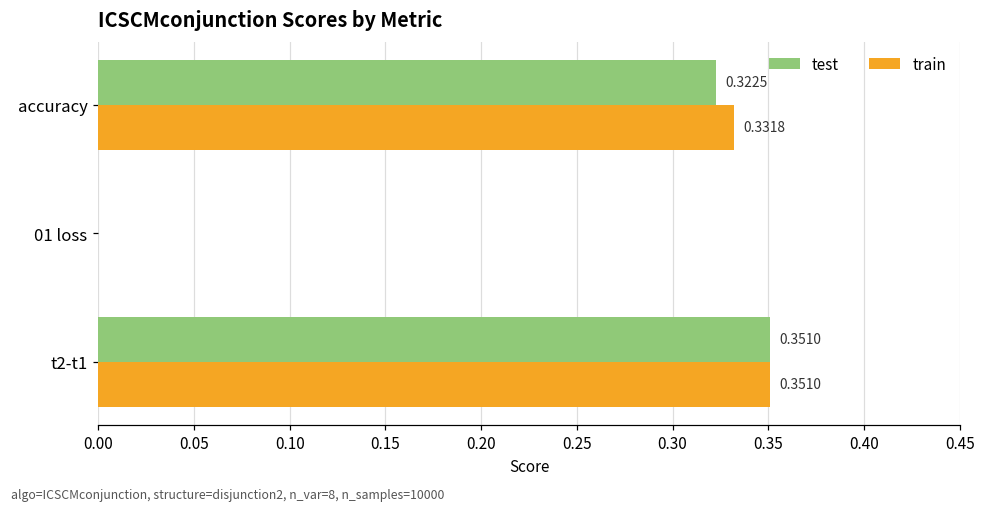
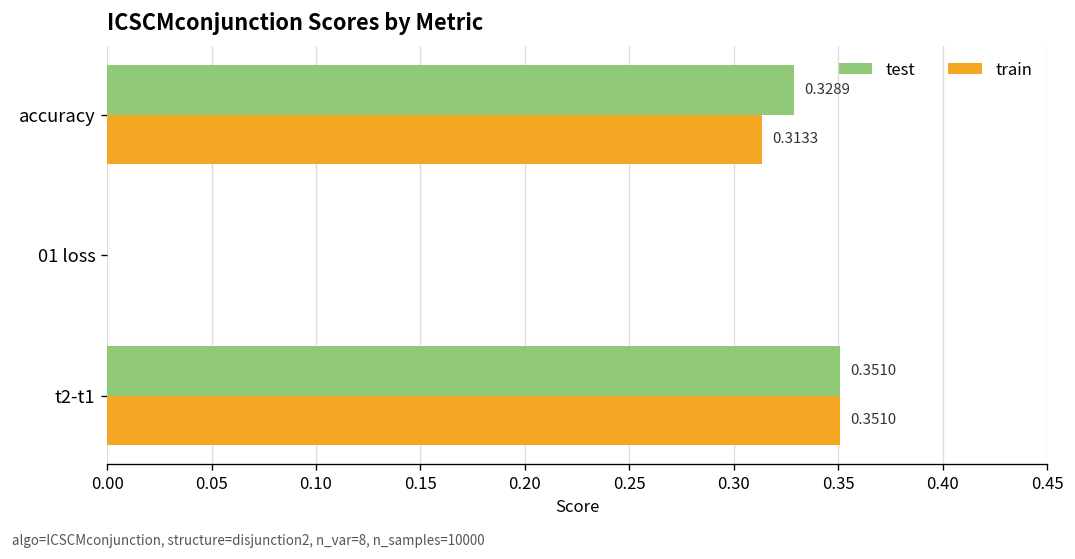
  {
    "test": {
-     "accuracy": 0.3225,
+     "accuracy": 0.3289,
      "t2-t1": 0.3510
    },
    "train": {
-     "accuracy": 0.3318,
+     "accuracy": 0.3133,
      "t2-t1": 0.3510
    }
  }
